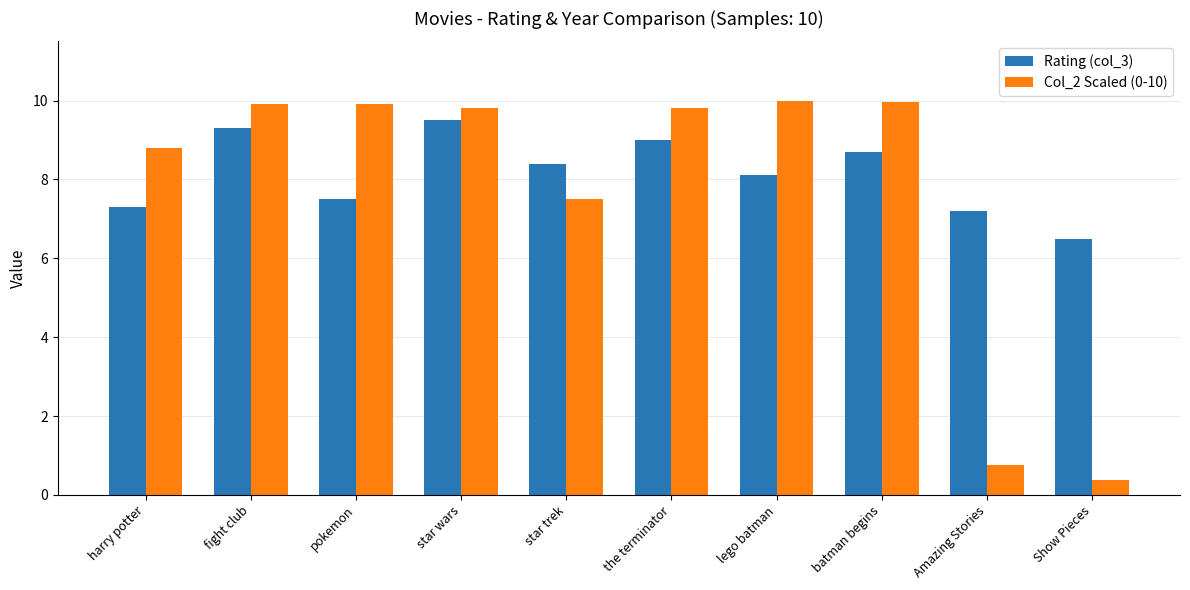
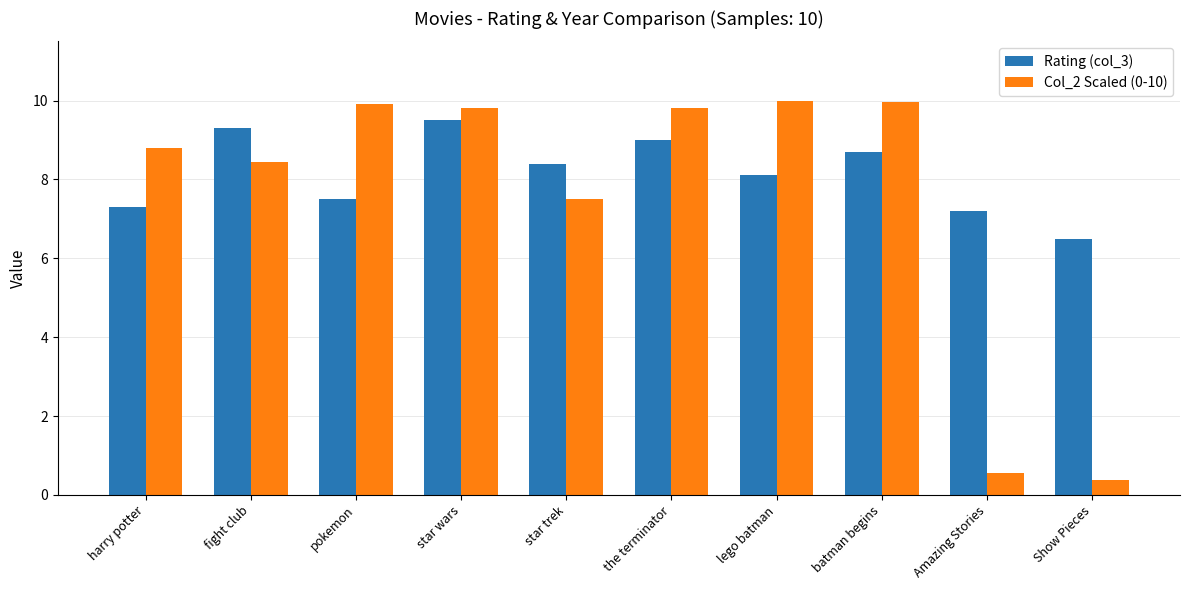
  {
    "Rating (col_3)": {
      "harry potter": 7.3,
      "fight club": 9.3,
      "pokemon": 7.5,
      "star wars": 9.5,
      "star trek": 8.4,
      "the terminator": 9.0,
      "lego batman": 8.1,
      "batman begins": 8.7,
      "Amazing Stories": 7.2,
      "Show Pieces": 6.5
    },
    "Col_2 Scaled (0-10)": {
      "harry potter": 8.8,
-     "fight club": 9.9,
+     "fight club": 8.4,
      "pokemon": 9.9,
      "star wars": 9.8,
      "star trek": 7.5,
      "the terminator": 9.8,
      "lego batman": 10.0,
      "batman begins": 10.0,
-     "Amazing Stories": 0.8,
+     "Amazing Stories": 0.6,
      "Show Pieces": 0.4
    }
  }
